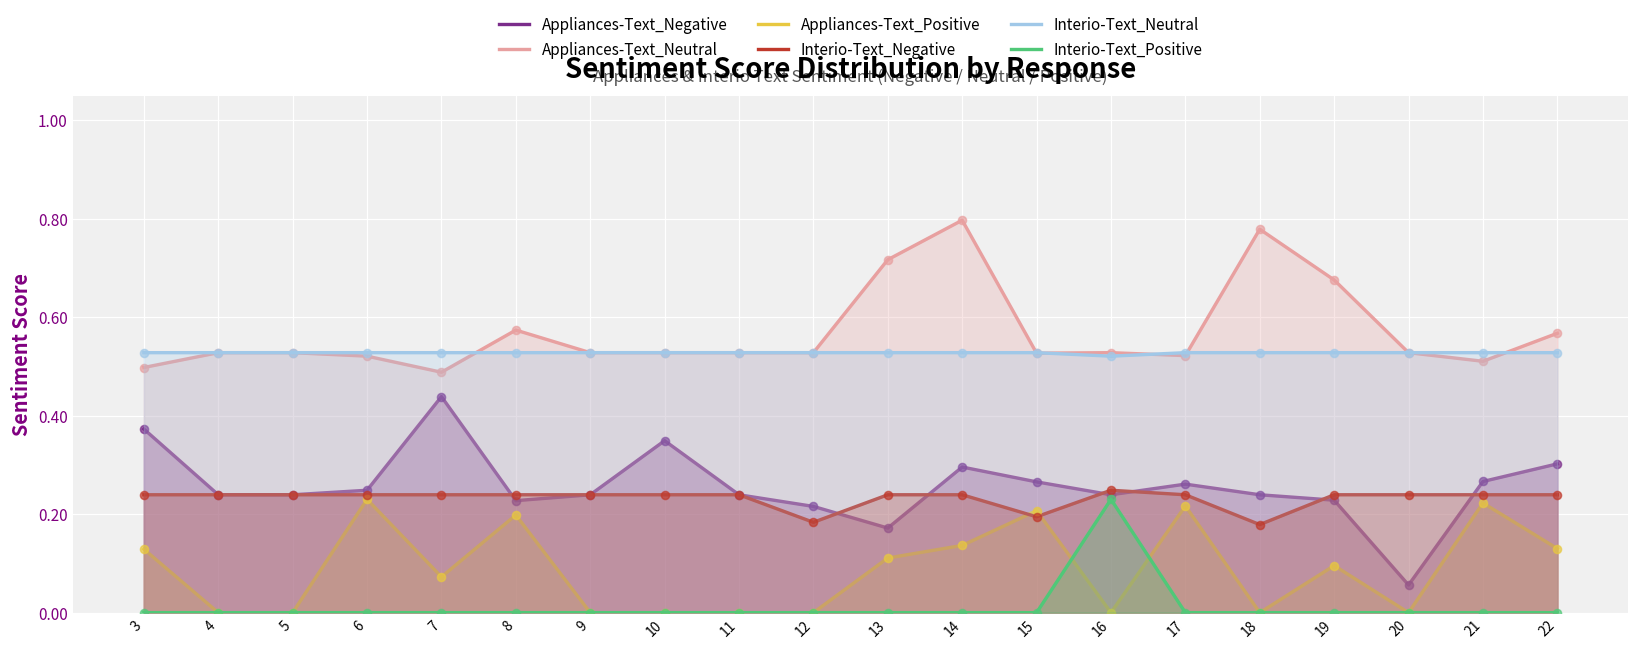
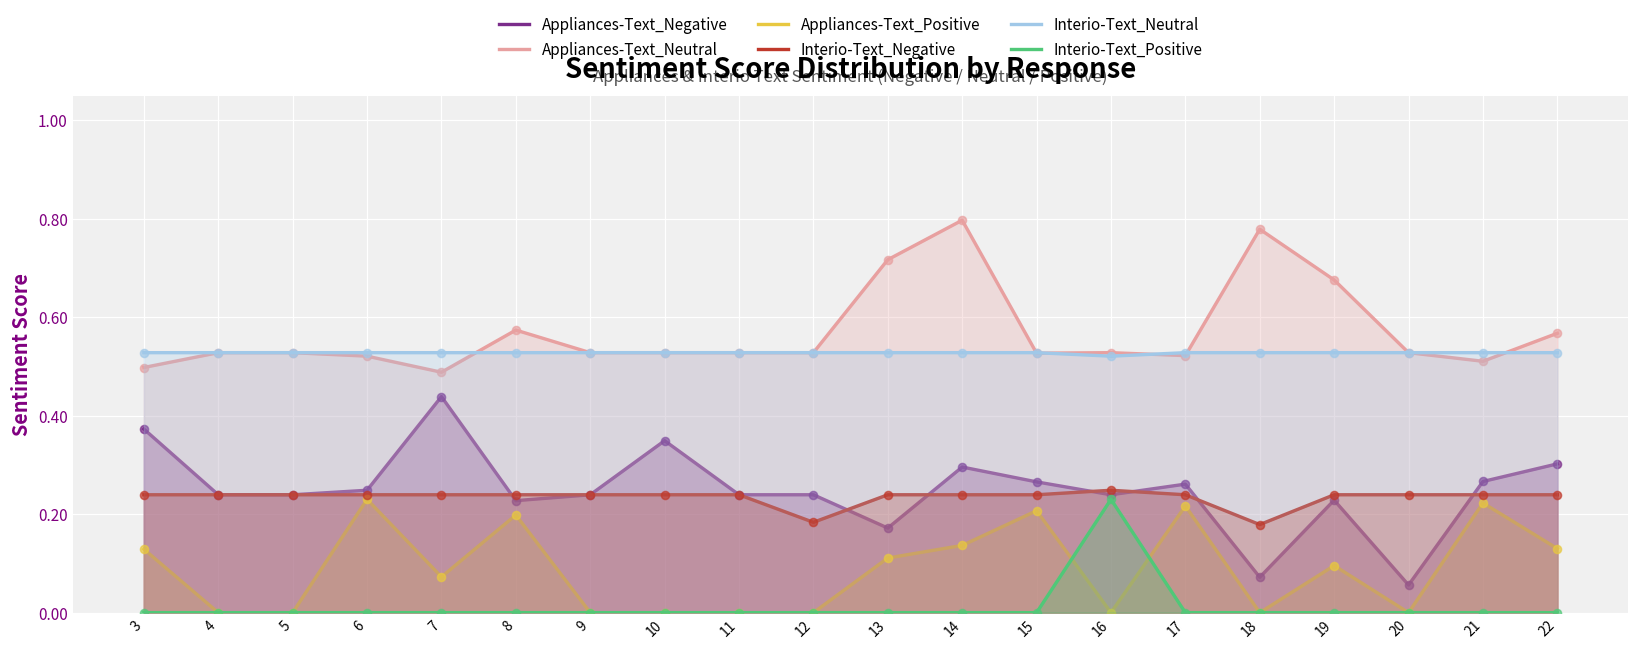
  {
    "Appliances-Text_Negative": {
      "3": 0.37,
      "6": 0.25,
      "7": 0.44,
      "8": 0.23,
      "10": 0.35,
-     "12": 0.22,
+     "12": 0.24,
      "13": 0.17,
      "14": 0.30,
      "15": 0.27,
      "16": 0.24,
      "17": 0.26,
-     "18": 0.24,
+     "18": 0.07,
      "19": 0.23,
      "20": 0.06,
      "21": 0.27,
      "22": 0.30
    },
    "Appliances-Text_Neutral": {
      "3": 0.50,
      "6": 0.52,
      "7": 0.49,
      "8": 0.57,
      "13": 0.72,
      "14": 0.80,
      "16": 0.53,
      "17": 0.52,
      "18": 0.78,
      "19": 0.68,
      "21": 0.51,
      "22": 0.57
    },
    "Appliances-Text_Positive": {
      "3": 0.13,
      "6": 0.23,
      "7": 0.07,
      "8": 0.20,
      "13": 0.11,
      "14": 0.14,
      "15": 0.21,
      "16": 0.00,
      "17": 0.22,
      "19": 0.10,
      "21": 0.22,
      "22": 0.13
    },
    "Interio-Text_Negative": {
      "3": 0.24,
      "6": 0.24,
      "7": 0.24,
      "8": 0.24,
      "10": 0.24,
      "12": 0.18,
      "13": 0.24,
      "14": 0.24,
-     "15": 0.19,
+     "15": 0.24,
      "16": 0.25,
      "17": 0.24,
      "18": 0.18,
      "19": 0.24,
      "20": 0.24,
      "21": 0.24,
      "22": 0.24
    },
    "Interio-Text_Neutral": {
      "3": 0.53,
      "6": 0.53,
      "7": 0.53,
      "8": 0.53,
      "13": 0.53,
      "14": 0.53,
      "16": 0.52,
      "17": 0.53,
      "18": 0.53,
      "19": 0.53,
      "21": 0.53,
      "22": 0.53
    },
    "Interio-Text_Positive": {
      "3": 0.00,
      "6": 0.00,
      "7": 0.00,
      "8": 0.00,
      "13": 0.00,
      "14": 0.00,
      "15": 0.00,
      "16": 0.23,
      "17": 0.00,
      "19": 0.00,
      "21": 0.00,
      "22": 0.00
    }
  }
